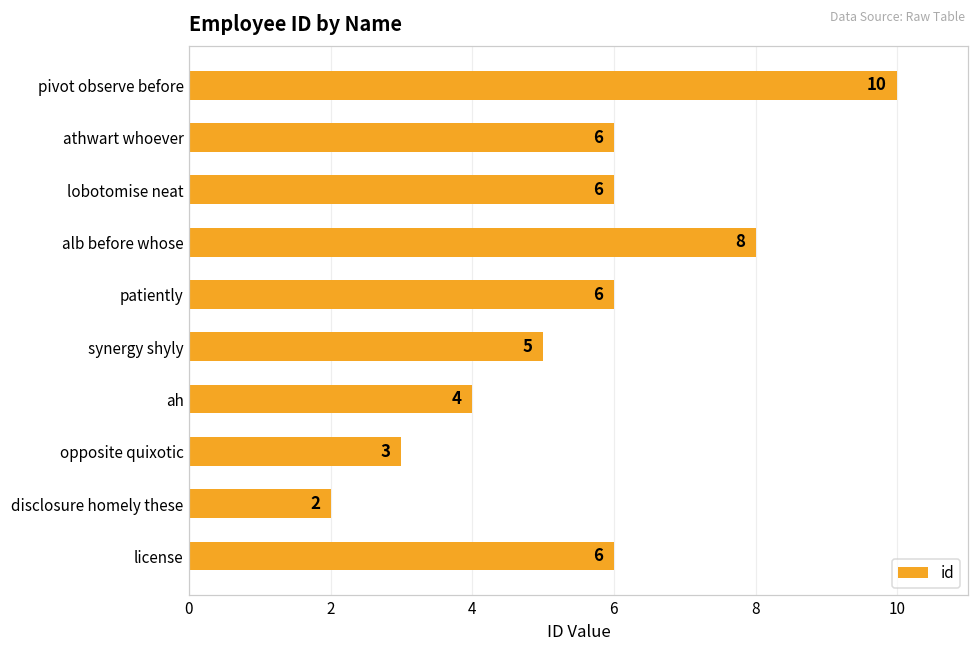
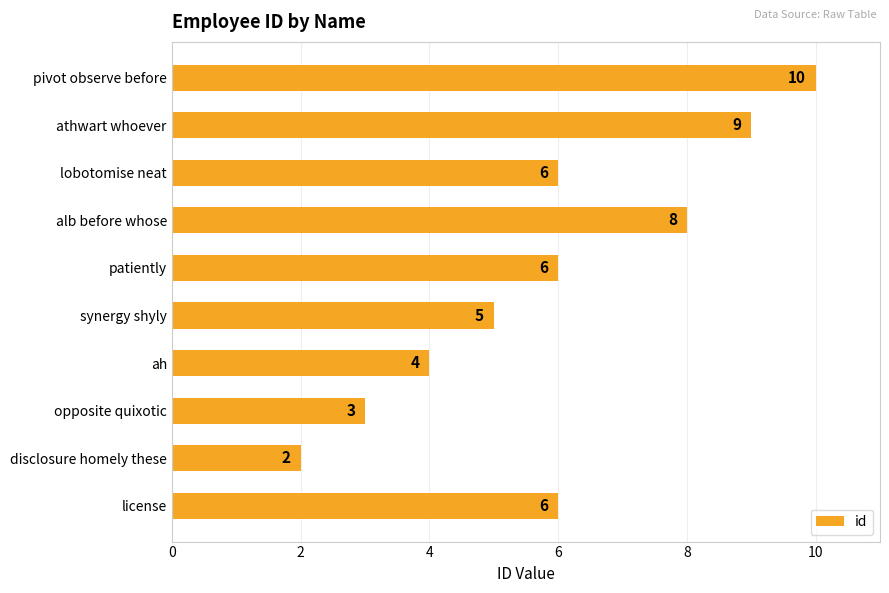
  {
    "pivot observe before": 10,
-   "athwart whoever": 6,
+   "athwart whoever": 9,
    "lobotomise neat": 6,
    "alb before whose": 8,
    "patiently": 6,
    "synergy shyly": 5,
    "ah": 4,
    "opposite quixotic": 3,
    "disclosure homely these": 2,
    "license": 6
  }
